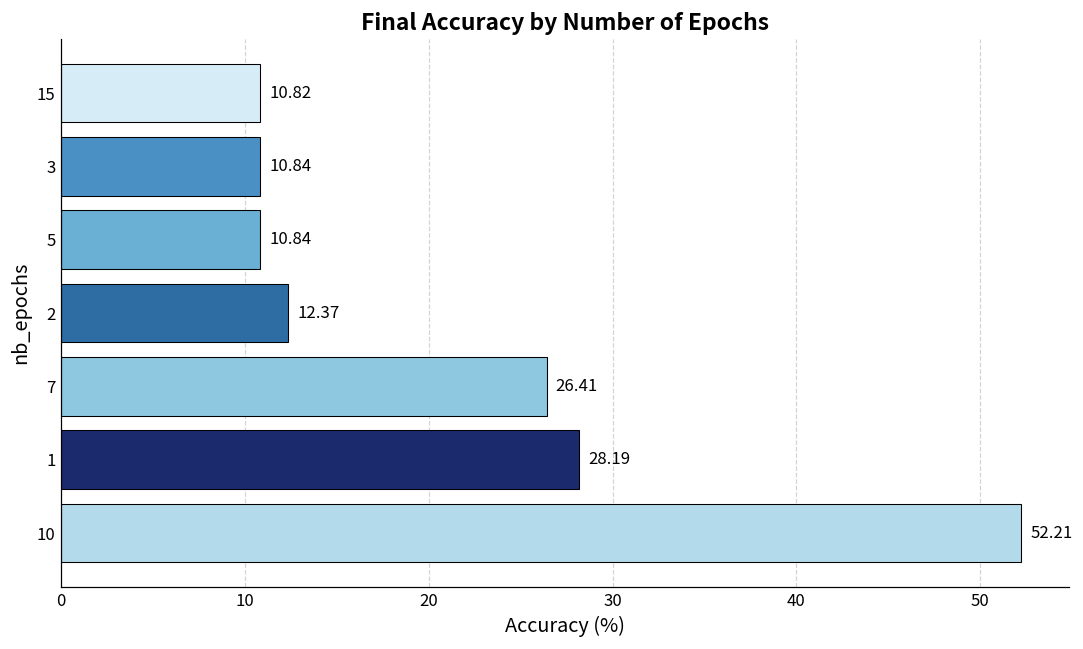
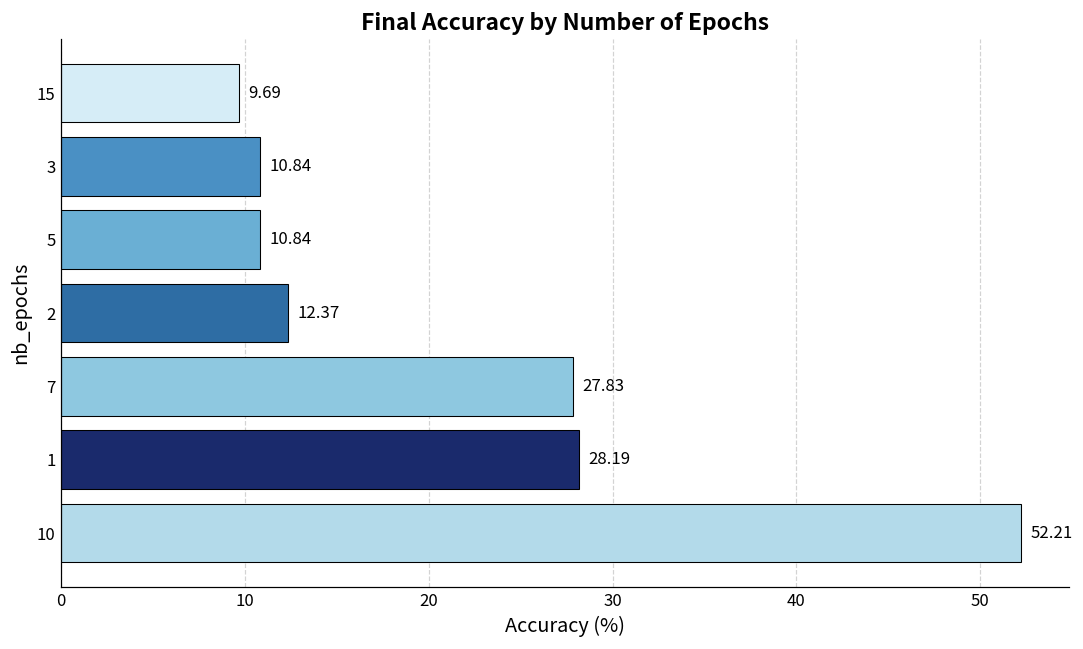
  {
-   "15": 10.82,
+   "15": 9.69,
    "3": 10.84,
    "5": 10.84,
    "2": 12.37,
-   "7": 26.41,
+   "7": 27.83,
    "1": 28.19,
    "10": 52.21
  }
